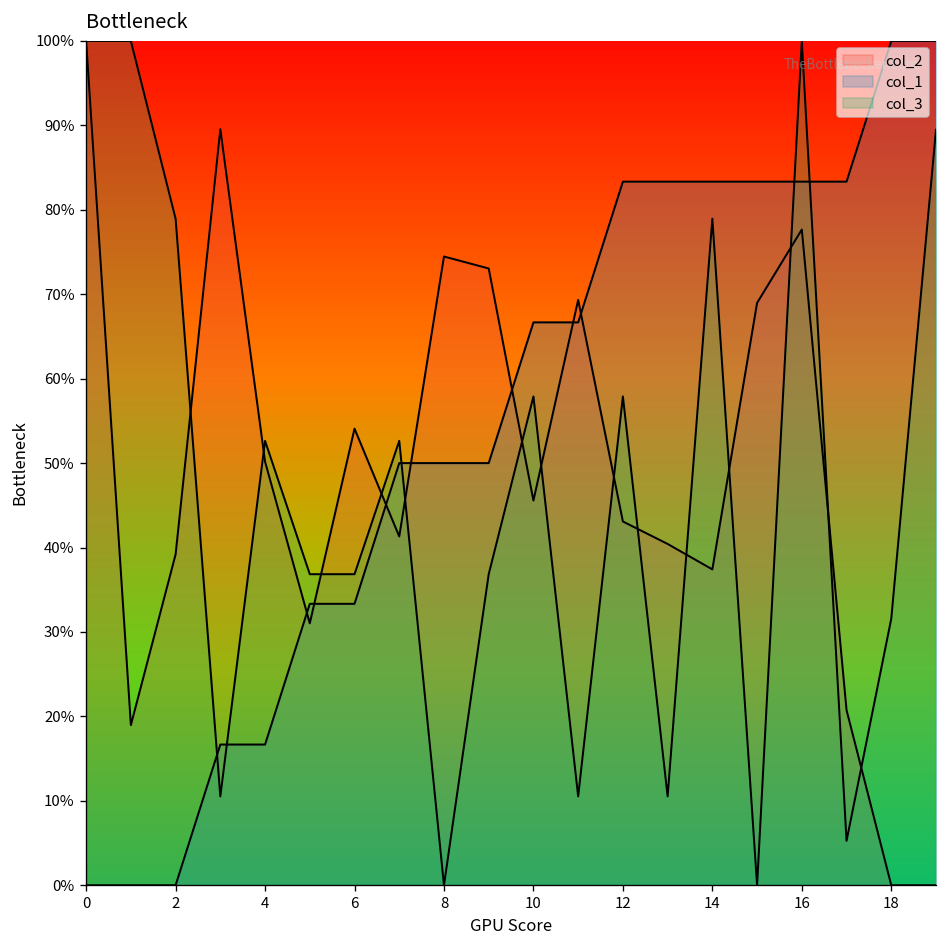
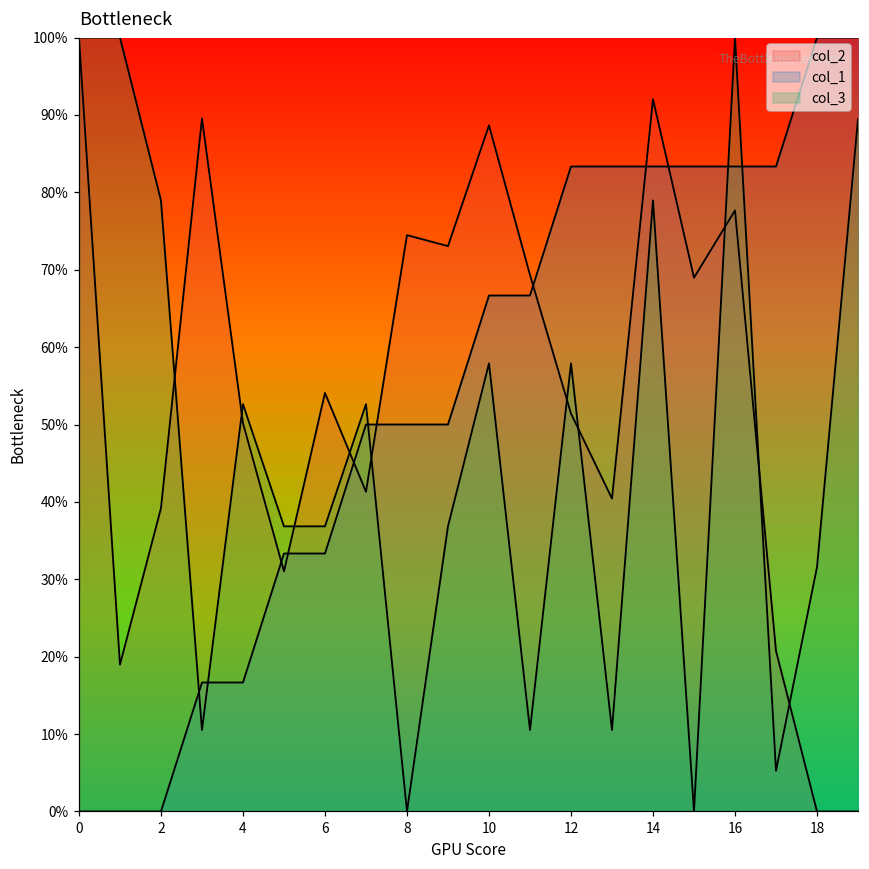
  {
    "col_2": {
      "2": "39%",
      "4": "50%",
      "6": "54%",
      "8": "74%",
-     "10": "46%",
-     "12": "43%",
-     "14": "37%",
+     "10": "89%",
+     "12": "51%",
+     "14": "92%",
      "16": "78%",
      "18": "0%"
    }
  }
